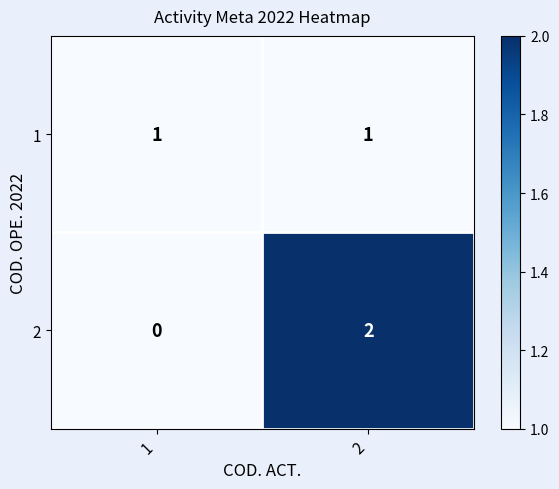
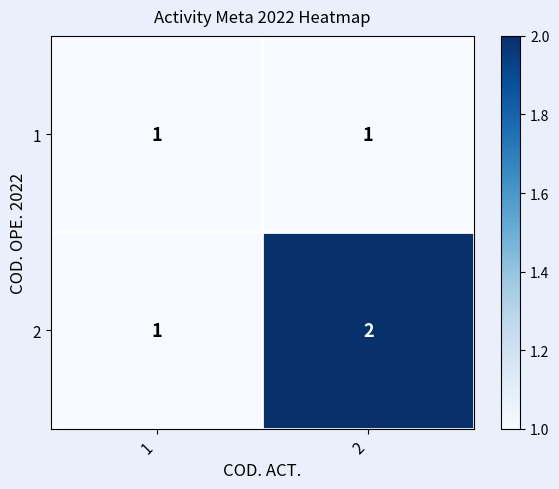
  {
    "1": {
      "1": 1,
      "2": 1
    },
    "2": {
-     "1": 0,
+     "1": 1,
      "2": 2
    }
  }
